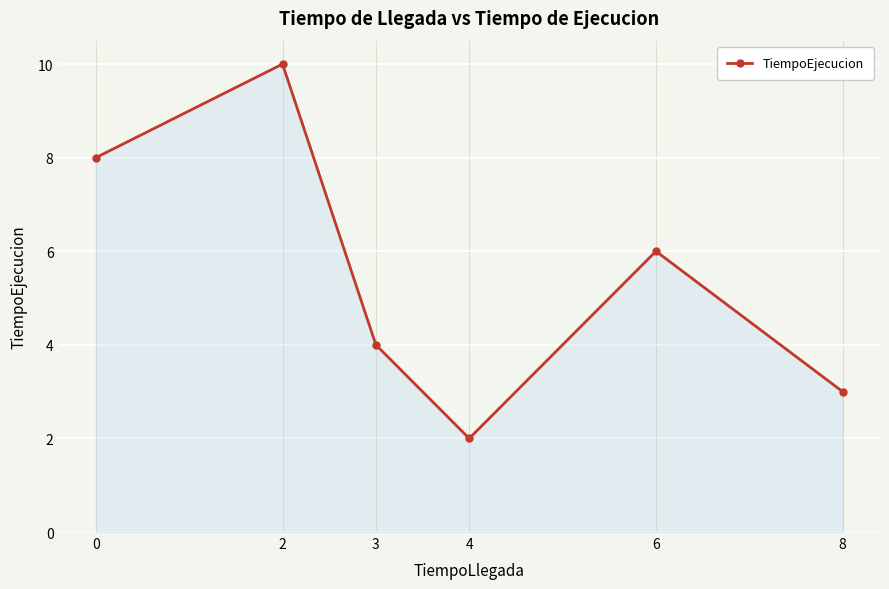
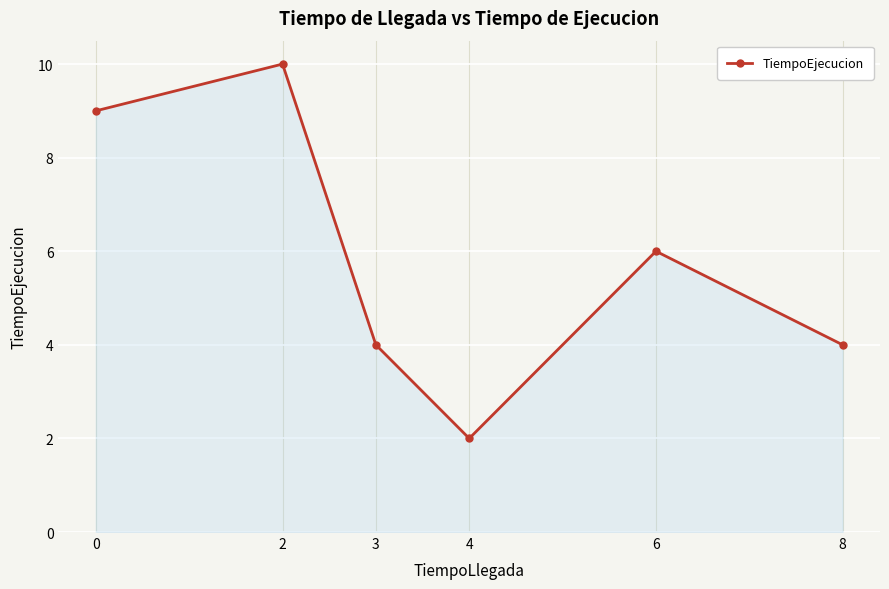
  {
-   "0": 8,
+   "0": 9,
    "2": 10,
    "3": 4,
    "4": 2,
    "6": 6,
-   "8": 3
+   "8": 4
  }
